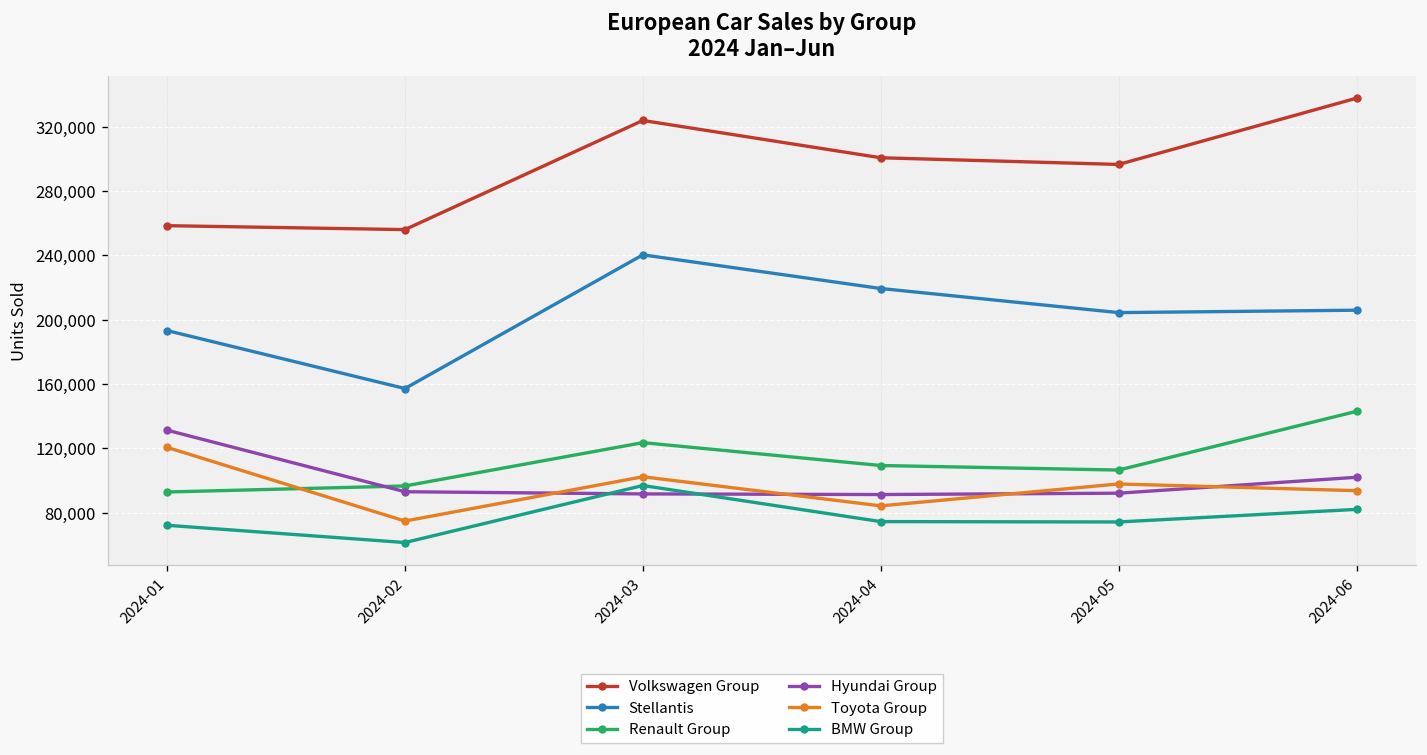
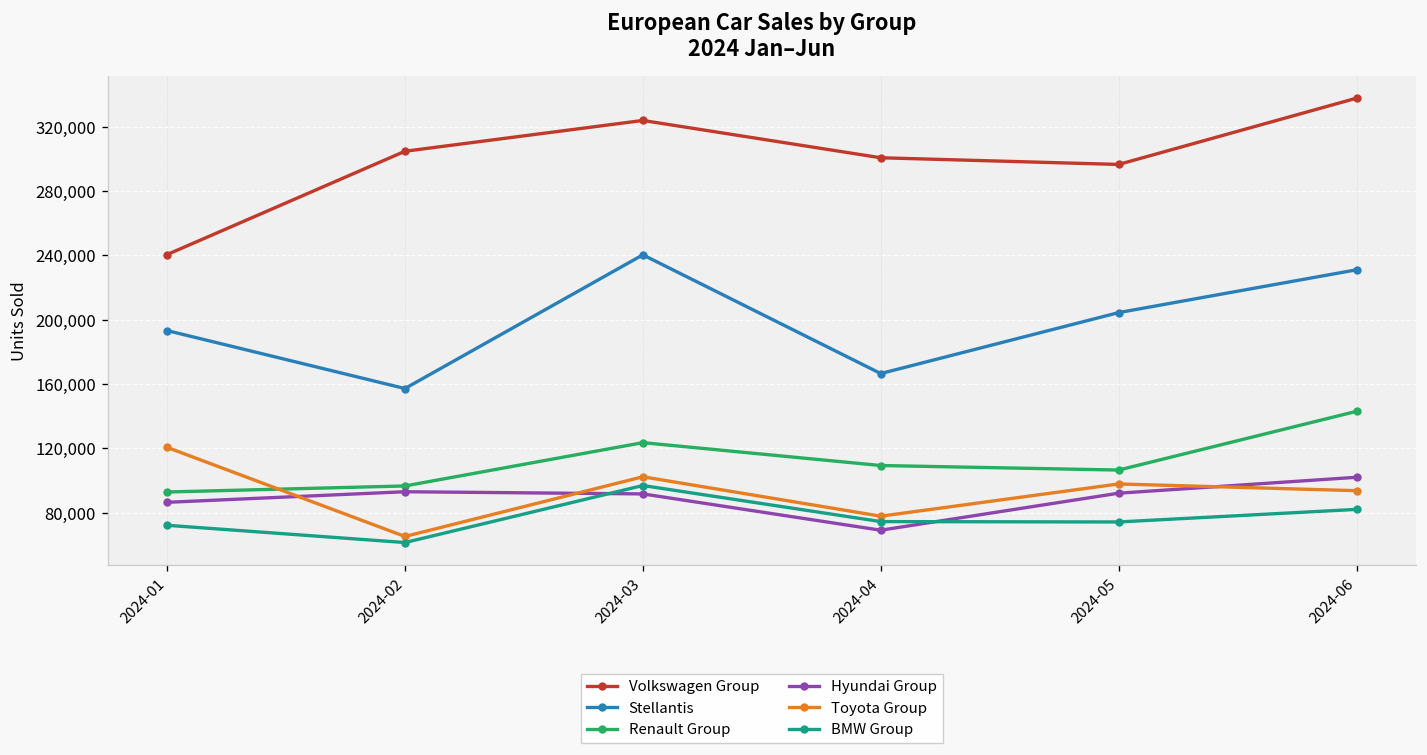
  {
    "Volkswagen Group": {
-     "2024-01": "258,000",
-     "2024-02": "256,000",
+     "2024-01": "240,000",
+     "2024-02": "305,000",
      "2024-03": "324,000",
      "2024-04": "301,000",
      "2024-05": "296,000",
      "2024-06": "338,000"
    },
    "Stellantis": {
      "2024-01": "193,000",
      "2024-02": "157,000",
      "2024-03": "240,000",
-     "2024-04": "219,000",
+     "2024-04": "167,000",
      "2024-05": "204,000",
-     "2024-06": "206,000"
+     "2024-06": "231,000"
    },
    "Hyundai Group": {
-     "2024-01": "131,000",
+     "2024-01": "87,000",
      "2024-02": "93,000",
      "2024-03": "92,000",
-     "2024-04": "91,000",
+     "2024-04": "69,000",
      "2024-05": "92,000",
      "2024-06": "102,000"
    },
    "Toyota Group": {
      "2024-01": "121,000",
-     "2024-02": "75,000",
+     "2024-02": "65,000",
      "2024-03": "102,000",
-     "2024-04": "84,000",
+     "2024-04": "78,000",
      "2024-05": "98,000",
      "2024-06": "94,000"
    }
  }
